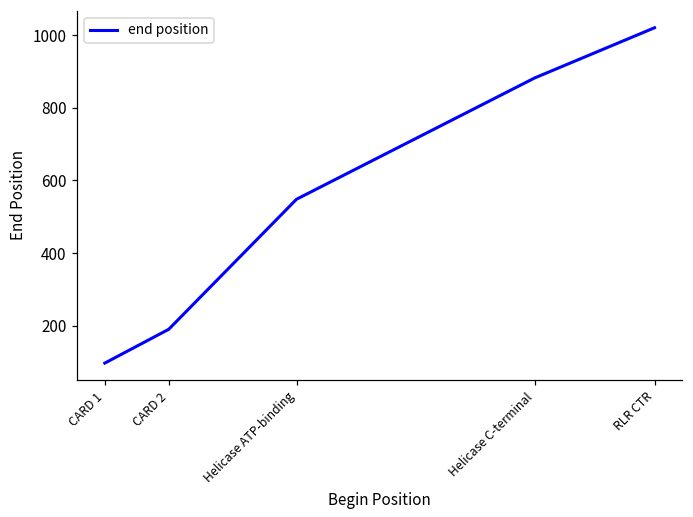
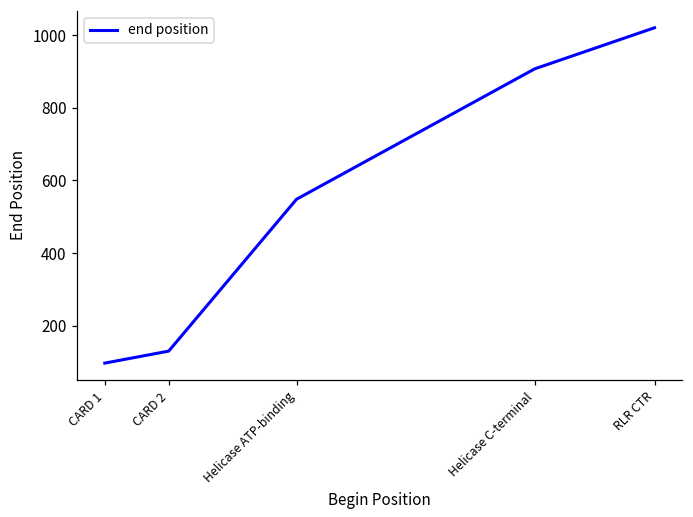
  {
    "CARD 1": 100,
-   "CARD 2": 190,
+   "CARD 2": 130,
    "Helicase ATP-binding": 550,
-   "Helicase C-terminal": 880,
+   "Helicase C-terminal": 910,
    "RLR CTR": 1020
  }
